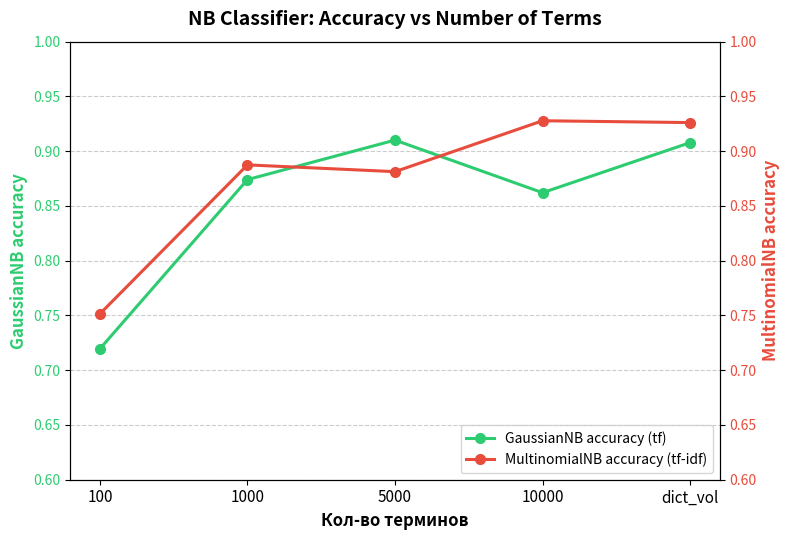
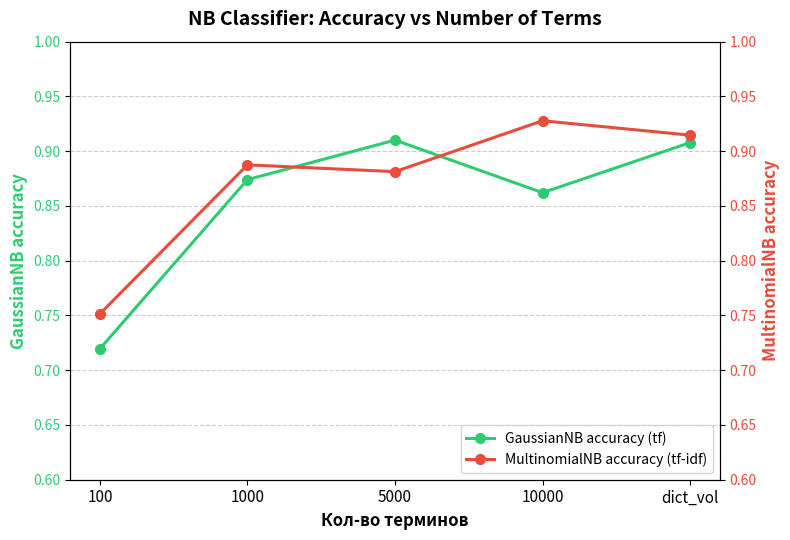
  {
    "GaussianNB accuracy (tf)": {
      "100": 0.720,
      "1000": 0.874,
      "5000": 0.910,
      "10000": 0.862,
      "dict_vol": 0.908
    },
    "MultinomialNB accuracy (tf-idf)": {
      "100": 0.751,
      "1000": 0.887,
      "5000": 0.881,
      "10000": 0.928,
-     "dict_vol": 0.926
+     "dict_vol": 0.915
    }
  }
